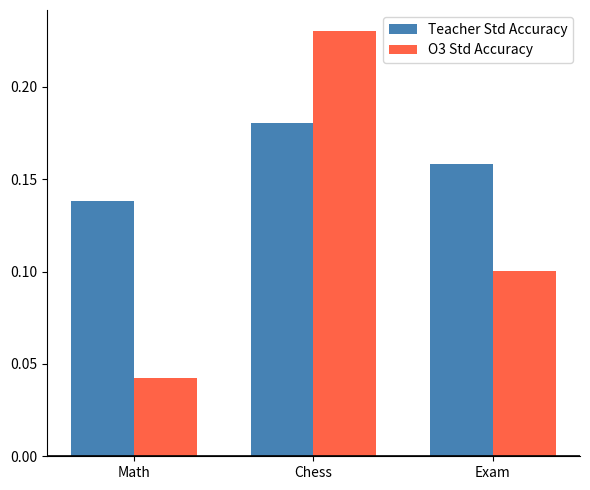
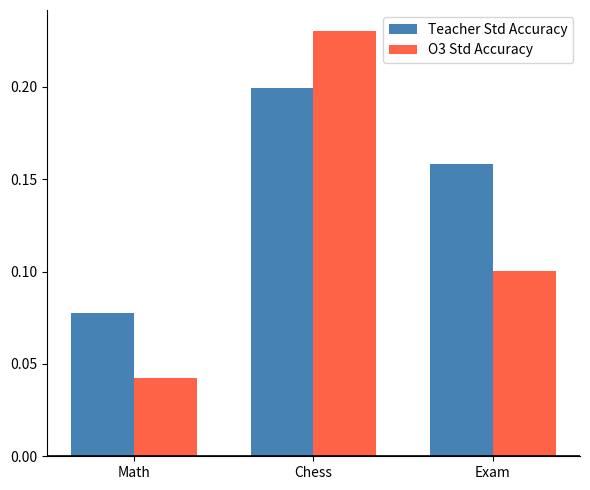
  {
    "Teacher Std Accuracy": {
-     "Math": 0.138,
-     "Chess": 0.180,
+     "Math": 0.078,
+     "Chess": 0.199,
      "Exam": 0.158
    },
    "O3 Std Accuracy": {
      "Math": 0.043,
      "Chess": 0.230,
      "Exam": 0.100
    }
  }
